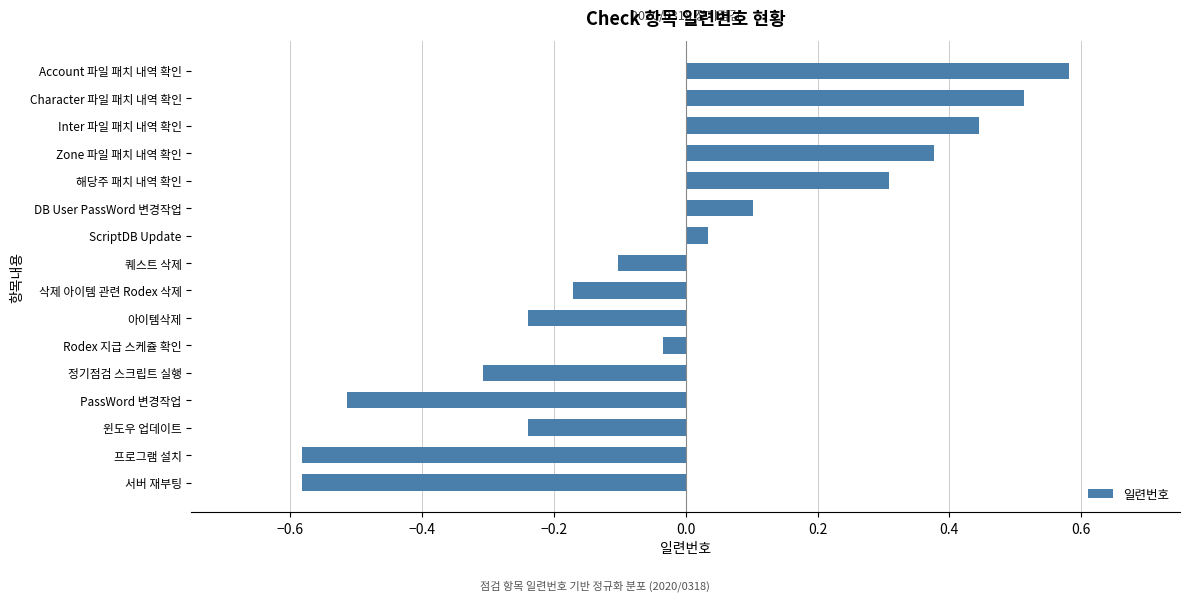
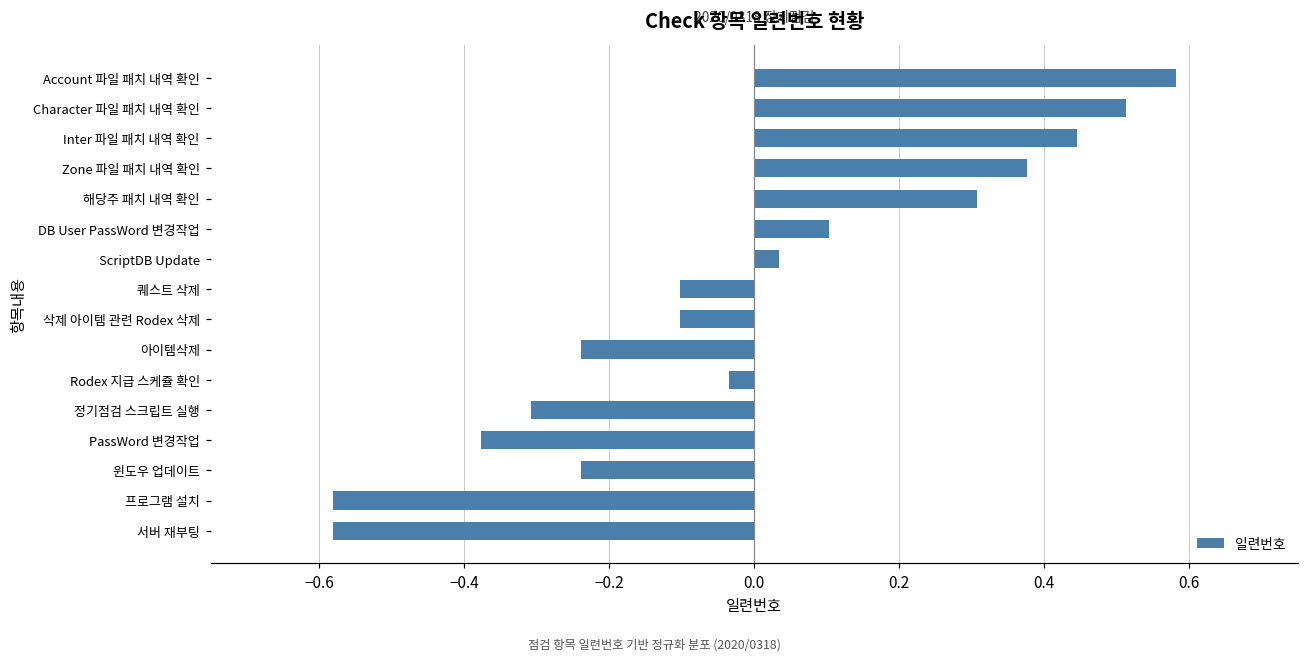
  {
    "Account 파일 패치 내역 확인": 0.58,
    "Character 파일 패치 내역 확인": 0.51,
    "Inter 파일 패치 내역 확인": 0.44,
    "Zone 파일 패치 내역 확인": 0.38,
    "해당주 패치 내역 확인": 0.31,
    "DB User PassWord 변경작업": 0.10,
    "ScriptDB Update": 0.03,
    "퀘스트 삭제": -0.10,
-   "삭제 아이템 관련 Rodex 삭제": -0.17,
+   "삭제 아이템 관련 Rodex 삭제": -0.10,
    "아이템삭제": -0.24,
    "Rodex 지급 스케쥴 확인": -0.03,
    "정기점검 스크립트 실행": -0.31,
-   "PassWord 변경작업": -0.51,
+   "PassWord 변경작업": -0.38,
    "윈도우 업데이트": -0.24,
    "프로그램 설치": -0.58,
    "서버 재부팅": -0.58
  }
